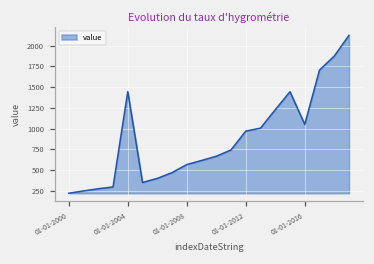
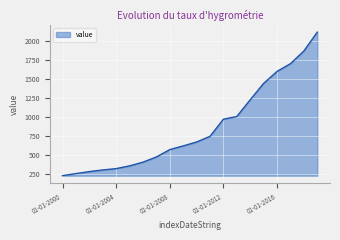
  {
    "01-01-2000": 200,
-   "01-01-2004": 1400,
+   "01-01-2004": 300,
    "01-01-2008": 600,
    "01-01-2012": 1000,
-   "01-01-2016": 1100
+   "01-01-2016": 1600
  }
